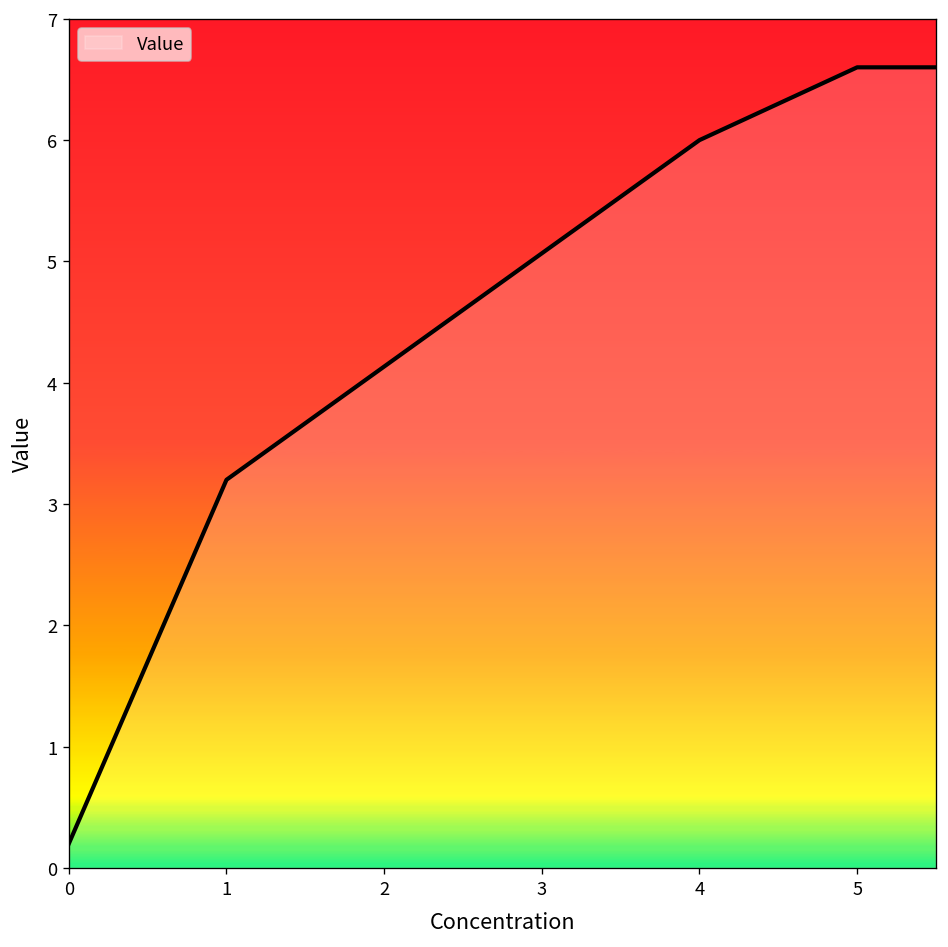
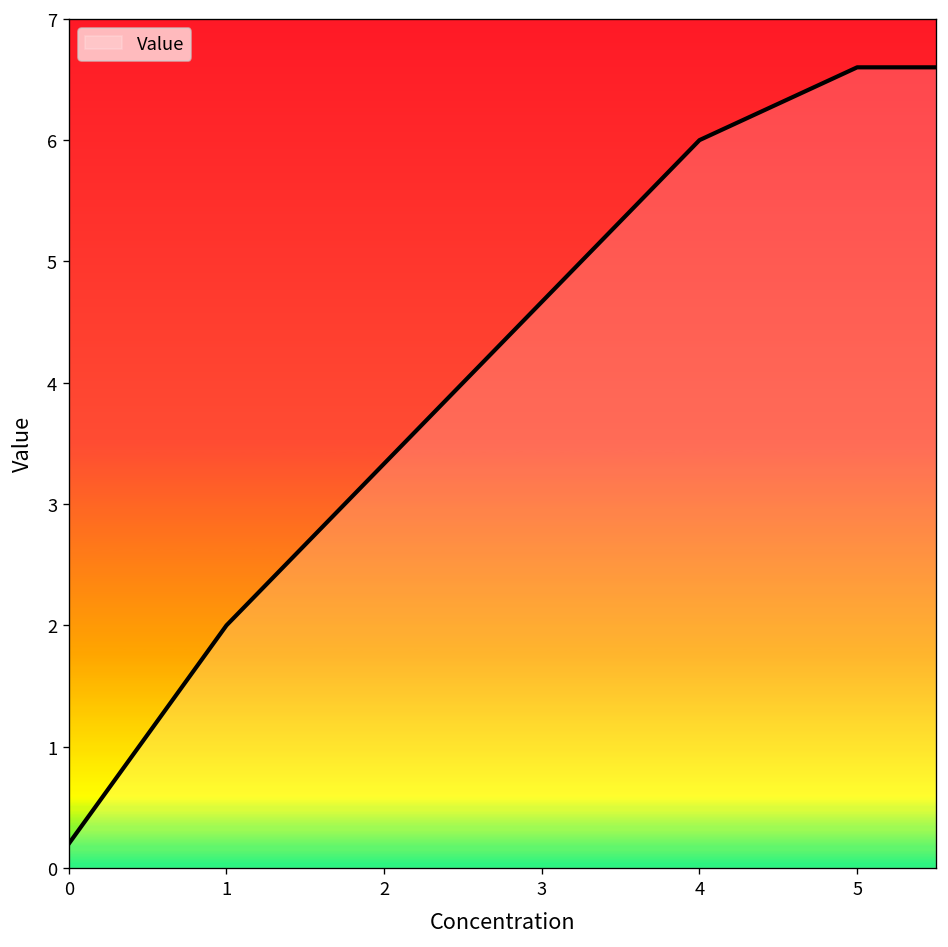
  {
    "0": 0.2,
-   "1": 3.2,
+   "1": 2.0,
    "4": 6.0,
    "5": 6.6
  }
